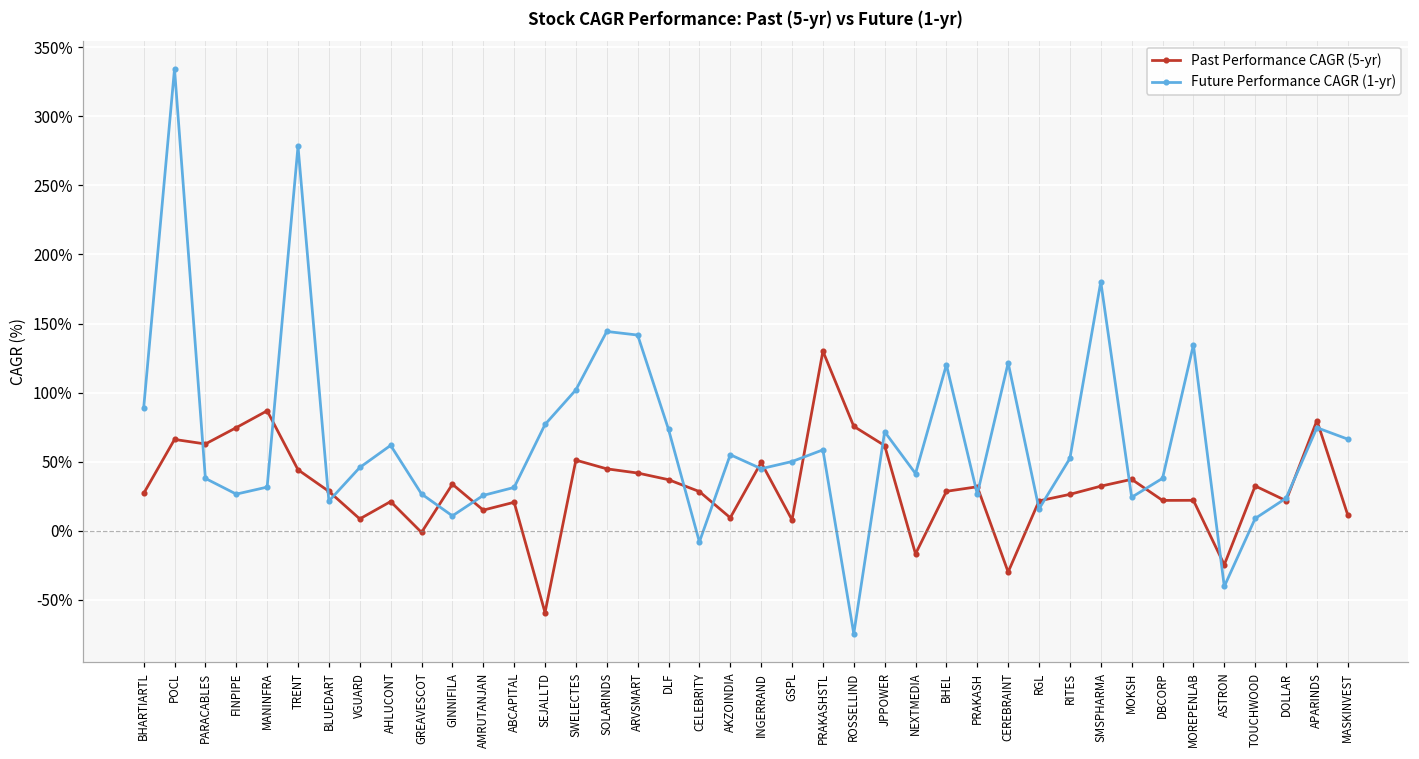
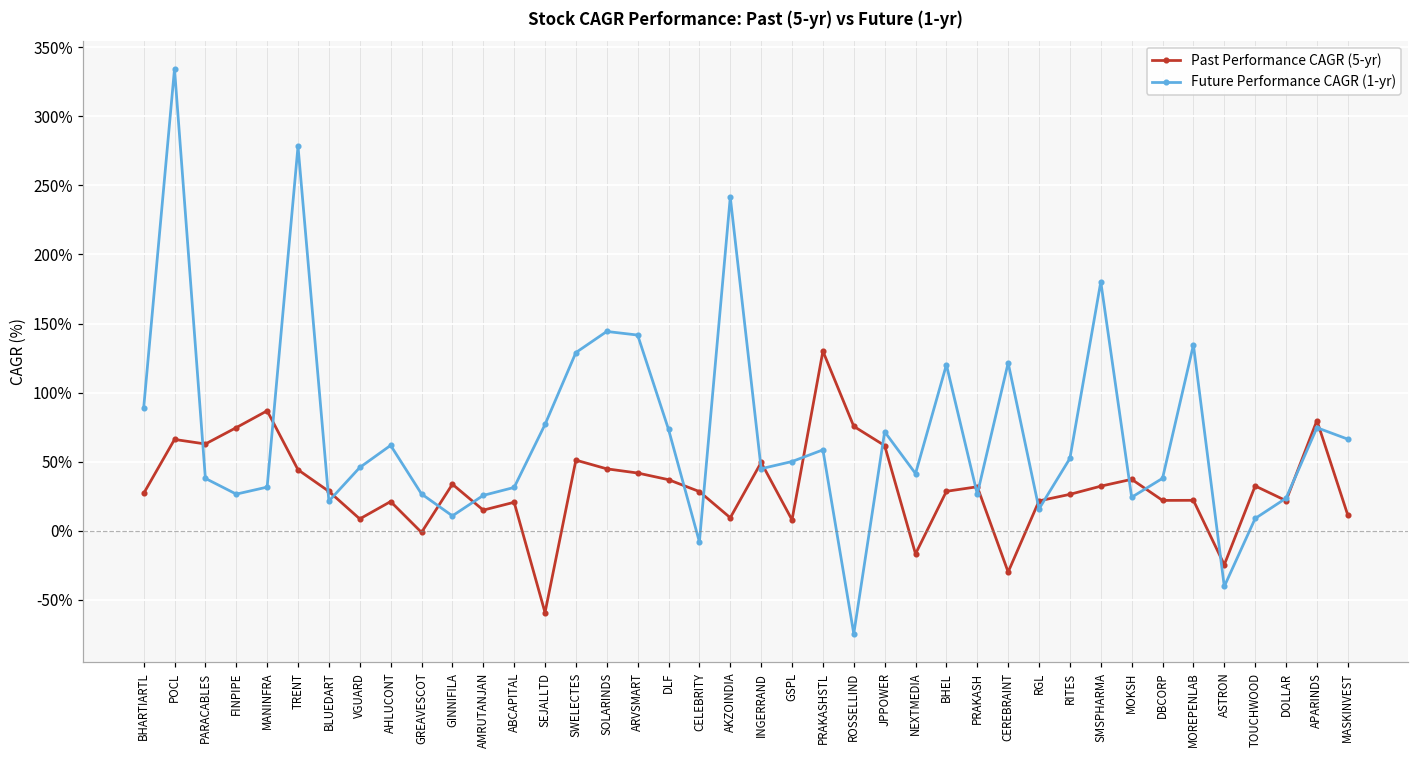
  {
    "Past Performance CAGR (5-yr)": {
      "BHARTIARTL": "27%",
      "POCL": "66%",
      "PARACABLES": "63%",
      "FINPIPE": "75%",
      "MANINFRA": "87%",
      "TRENT": "44%",
      "BLUEDART": "29%",
      "VGUARD": "9%",
      "AHLUCONT": "21%",
      "GREAVESCOT": "-1%",
      "GINNIFILA": "34%",
      "AMRUTANJAN": "15%",
      "ABCAPITAL": "21%",
      "SEJALLTD": "-59%",
      "SWELECTES": "51%",
      "SOLARINDS": "45%",
      "ARVSMART": "42%",
      "DLF": "37%",
      "CELEBRITY": "28%",
      "AKZOINDIA": "9%",
      "INGERRAND": "49%",
      "GSPL": "8%",
      "PRAKASHSTL": "130%",
      "ROSSELLIND": "76%",
      "JPPOWER": "62%",
      "NEXTMEDIA": "-17%",
      "BHEL": "29%",
      "PRAKASH": "32%",
      "CEREBRAINT": "-30%",
      "RGL": "22%",
      "RITES": "26%",
      "SMSPHARMA": "32%",
      "MOKSH": "37%",
      "DBCORP": "22%",
      "MOREPENLAB": "22%",
      "ASTRON": "-25%",
      "TOUCHWOOD": "32%",
      "APARINDS": "80%",
      "MASKINVEST": "11%"
    },
    "Future Performance CAGR (1-yr)": {
      "BHARTIARTL": "89%",
      "POCL": "334%",
      "PARACABLES": "38%",
      "FINPIPE": "27%",
      "MANINFRA": "32%",
      "TRENT": "278%",
      "BLUEDART": "22%",
      "VGUARD": "46%",
      "AHLUCONT": "62%",
      "GREAVESCOT": "27%",
      "GINNIFILA": "11%",
      "AMRUTANJAN": "26%",
      "ABCAPITAL": "31%",
      "SEJALLTD": "77%",
-     "SWELECTES": "102%",
+     "SWELECTES": "129%",
      "SOLARINDS": "144%",
      "ARVSMART": "142%",
      "DLF": "73%",
      "CELEBRITY": "-8%",
-     "AKZOINDIA": "55%",
+     "AKZOINDIA": "241%",
      "INGERRAND": "45%",
      "GSPL": "50%",
      "PRAKASHSTL": "59%",
      "ROSSELLIND": "-74%",
      "JPPOWER": "72%",
      "NEXTMEDIA": "41%",
      "BHEL": "120%",
      "PRAKASH": "27%",
      "CEREBRAINT": "122%",
      "RGL": "16%",
      "RITES": "52%",
      "SMSPHARMA": "180%",
      "MOKSH": "24%",
      "DBCORP": "38%",
      "MOREPENLAB": "135%",
      "ASTRON": "-40%",
      "TOUCHWOOD": "9%",
      "APARINDS": "75%",
      "MASKINVEST": "66%"
    }
  }
